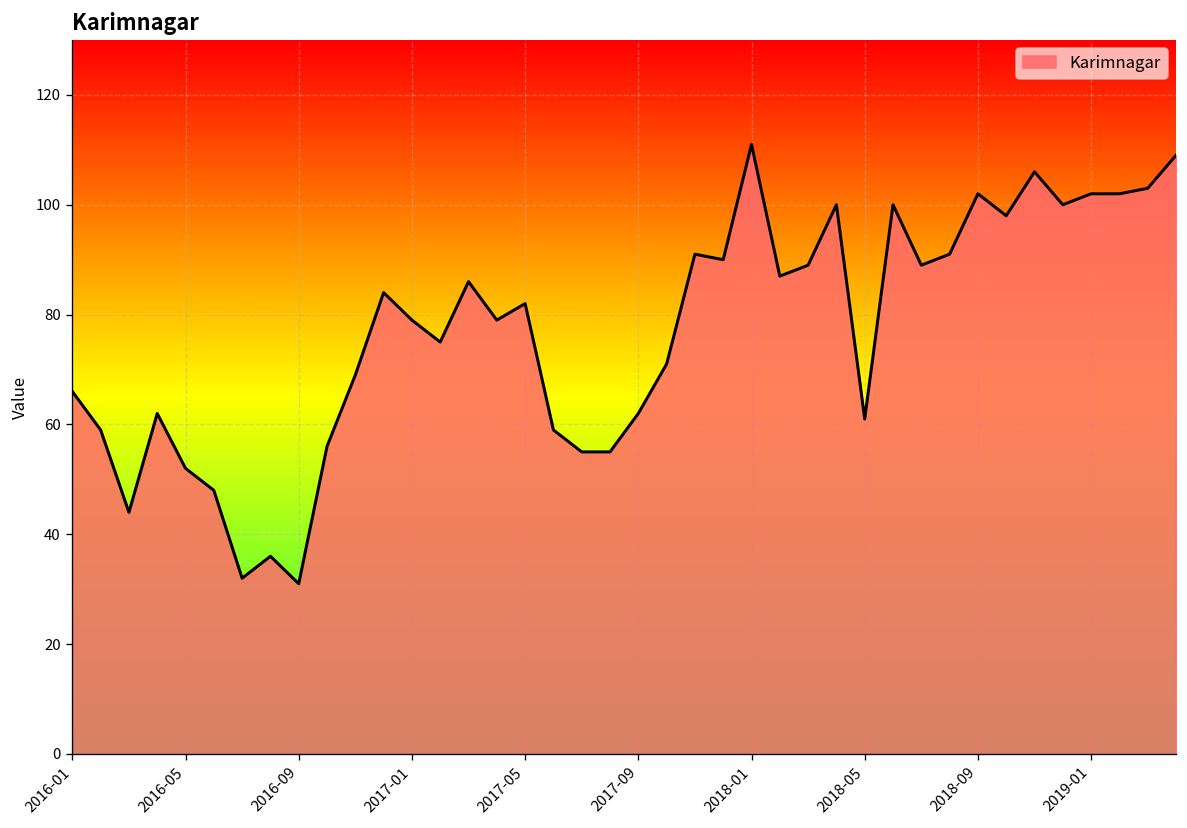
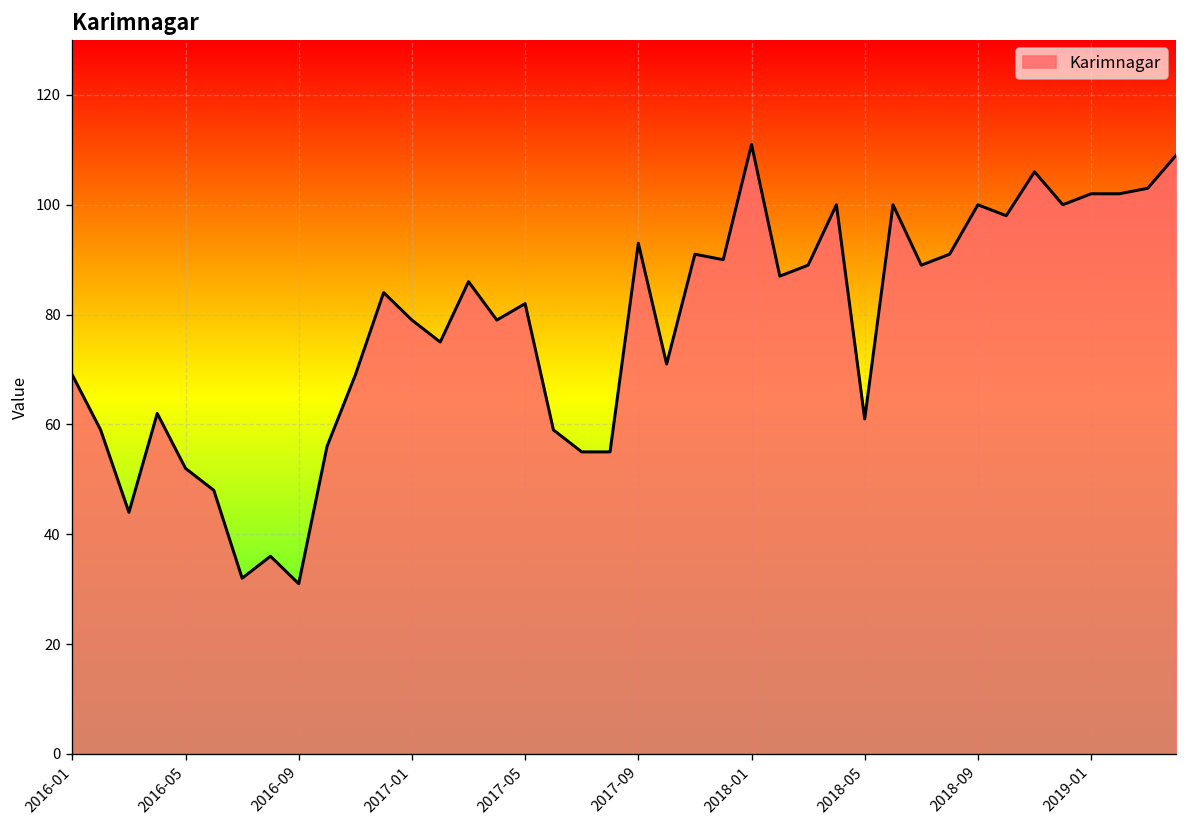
  {
-   "2016-01": 66,
+   "2016-01": 69,
    "2016-05": 52,
    "2016-09": 31,
    "2017-01": 79,
    "2017-05": 82,
-   "2017-09": 62,
+   "2017-09": 93,
    "2018-01": 111,
    "2018-05": 61,
-   "2018-09": 102,
+   "2018-09": 100,
    "2019-01": 102
  }
